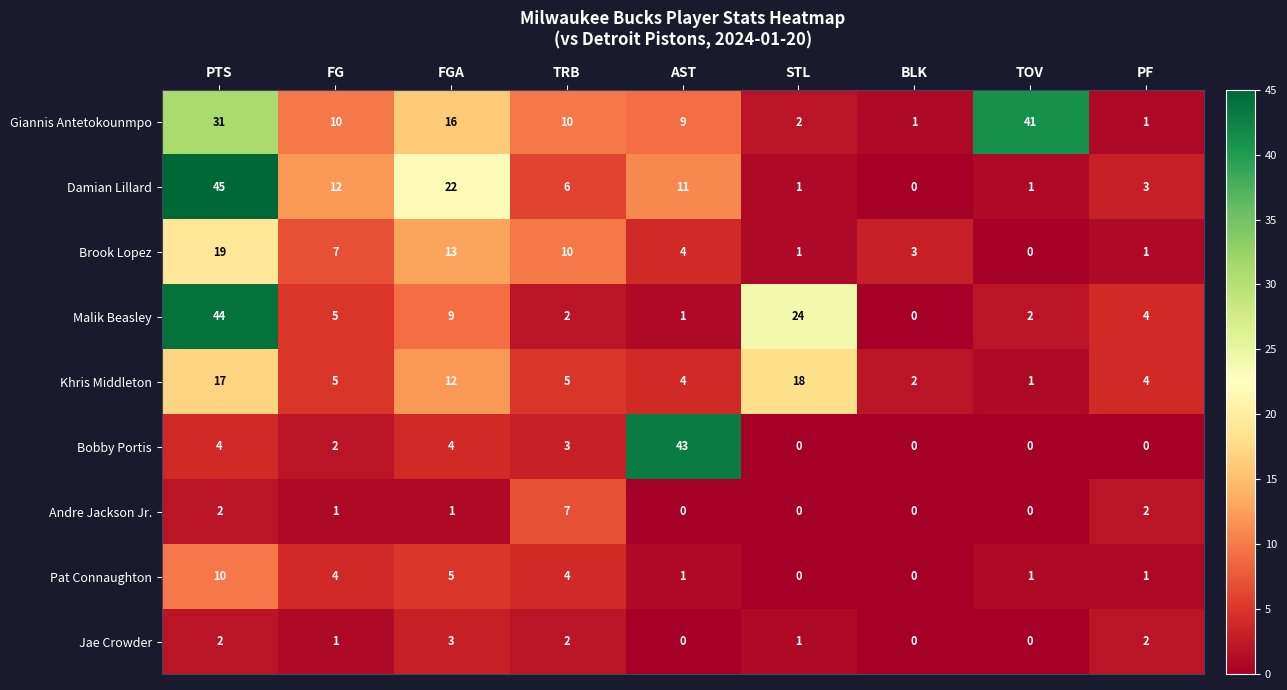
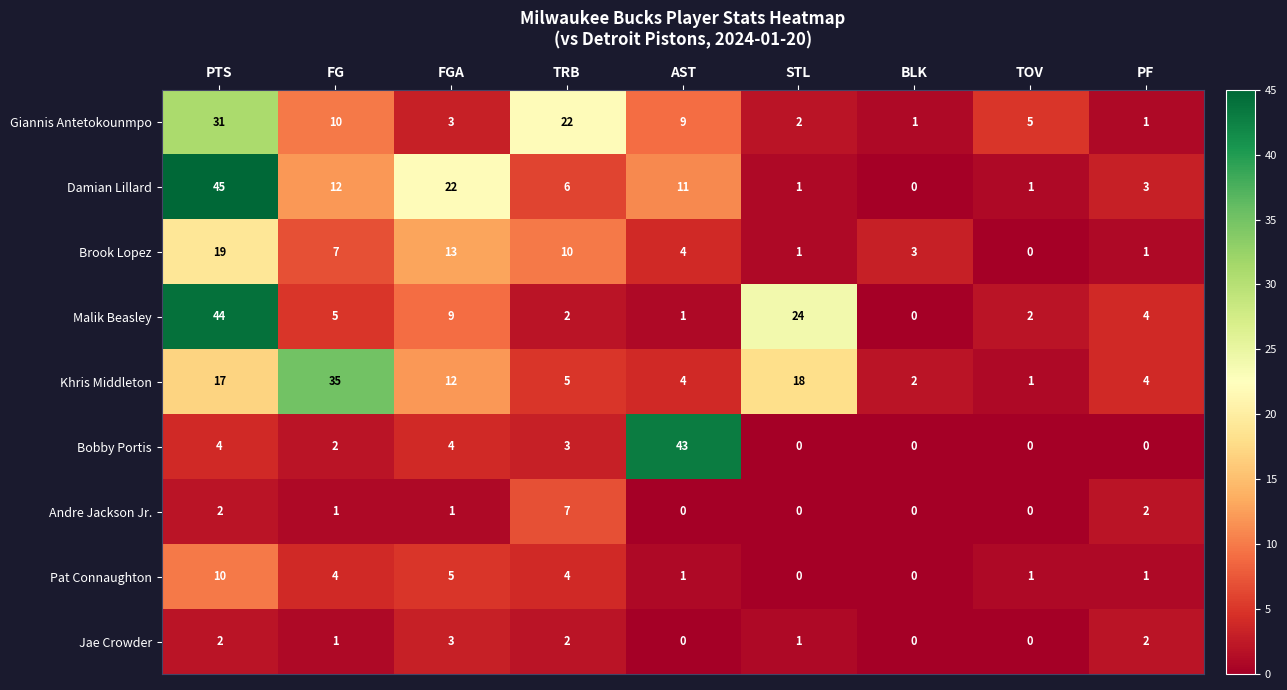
  {
    "Giannis Antetokounmpo": {
      "PTS": 31,
      "FG": 10,
-     "FGA": 16,
-     "TRB": 10,
+     "FGA": 3,
+     "TRB": 22,
      "AST": 9,
      "STL": 2,
      "BLK": 1,
-     "TOV": 41,
+     "TOV": 5,
      "PF": 1
    },
    "Damian Lillard": {
      "PTS": 45,
      "FG": 12,
      "FGA": 22,
      "TRB": 6,
      "AST": 11,
      "STL": 1,
      "BLK": 0,
      "TOV": 1,
      "PF": 3
    },
    "Brook Lopez": {
      "PTS": 19,
      "FG": 7,
      "FGA": 13,
      "TRB": 10,
      "AST": 4,
      "STL": 1,
      "BLK": 3,
      "TOV": 0,
      "PF": 1
    },
    "Malik Beasley": {
      "PTS": 44,
      "FG": 5,
      "FGA": 9,
      "TRB": 2,
      "AST": 1,
      "STL": 24,
      "BLK": 0,
      "TOV": 2,
      "PF": 4
    },
    "Khris Middleton": {
      "PTS": 17,
-     "FG": 5,
+     "FG": 35,
      "FGA": 12,
      "TRB": 5,
      "AST": 4,
      "STL": 18,
      "BLK": 2,
      "TOV": 1,
      "PF": 4
    },
    "Bobby Portis": {
      "PTS": 4,
      "FG": 2,
      "FGA": 4,
      "TRB": 3,
      "AST": 43,
      "STL": 0,
      "BLK": 0,
      "TOV": 0,
      "PF": 0
    },
    "Andre Jackson Jr.": {
      "PTS": 2,
      "FG": 1,
      "FGA": 1,
      "TRB": 7,
      "AST": 0,
      "STL": 0,
      "BLK": 0,
      "TOV": 0,
      "PF": 2
    },
    "Pat Connaughton": {
      "PTS": 10,
      "FG": 4,
      "FGA": 5,
      "TRB": 4,
      "AST": 1,
      "STL": 0,
      "BLK": 0,
      "TOV": 1,
      "PF": 1
    },
    "Jae Crowder": {
      "PTS": 2,
      "FG": 1,
      "FGA": 3,
      "TRB": 2,
      "AST": 0,
      "STL": 1,
      "BLK": 0,
      "TOV": 0,
      "PF": 2
    }
  }
